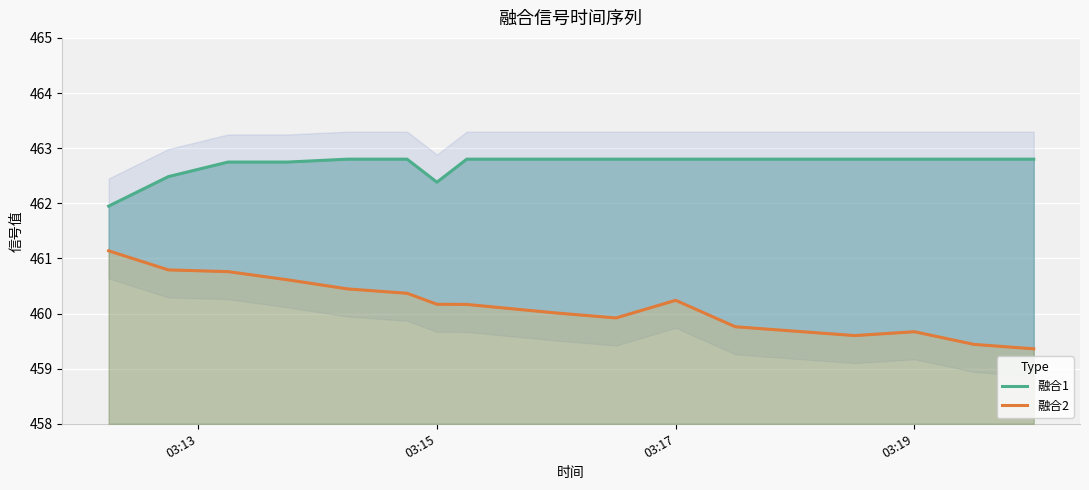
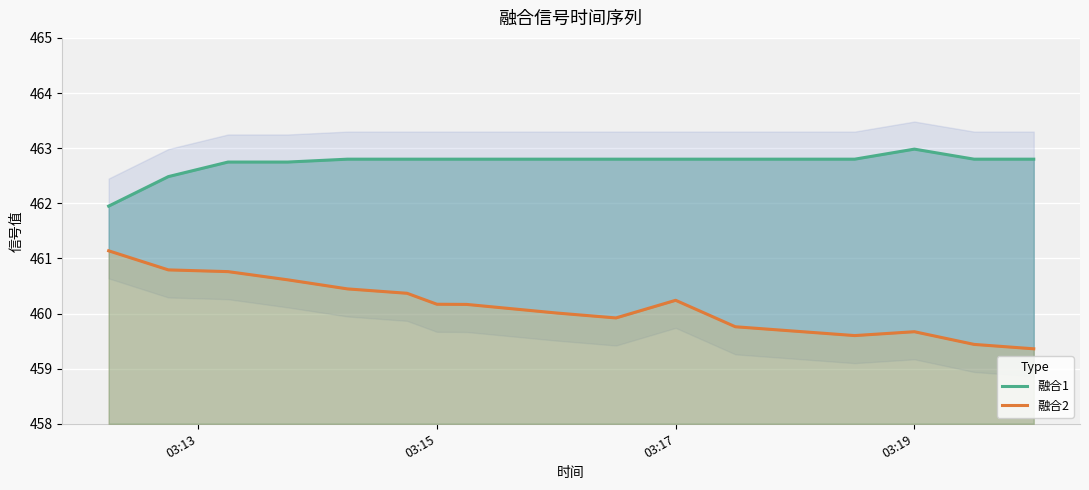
  {
    "融合1": {
-     "03:15": 462.4,
+     "03:15": 462.8,
      "03:17": 462.8,
-     "03:19": 462.8
+     "03:19": 463.0
    },
    "融合2": {
      "03:15": 460.2,
      "03:17": 460.2,
      "03:19": 459.7
    }
  }
